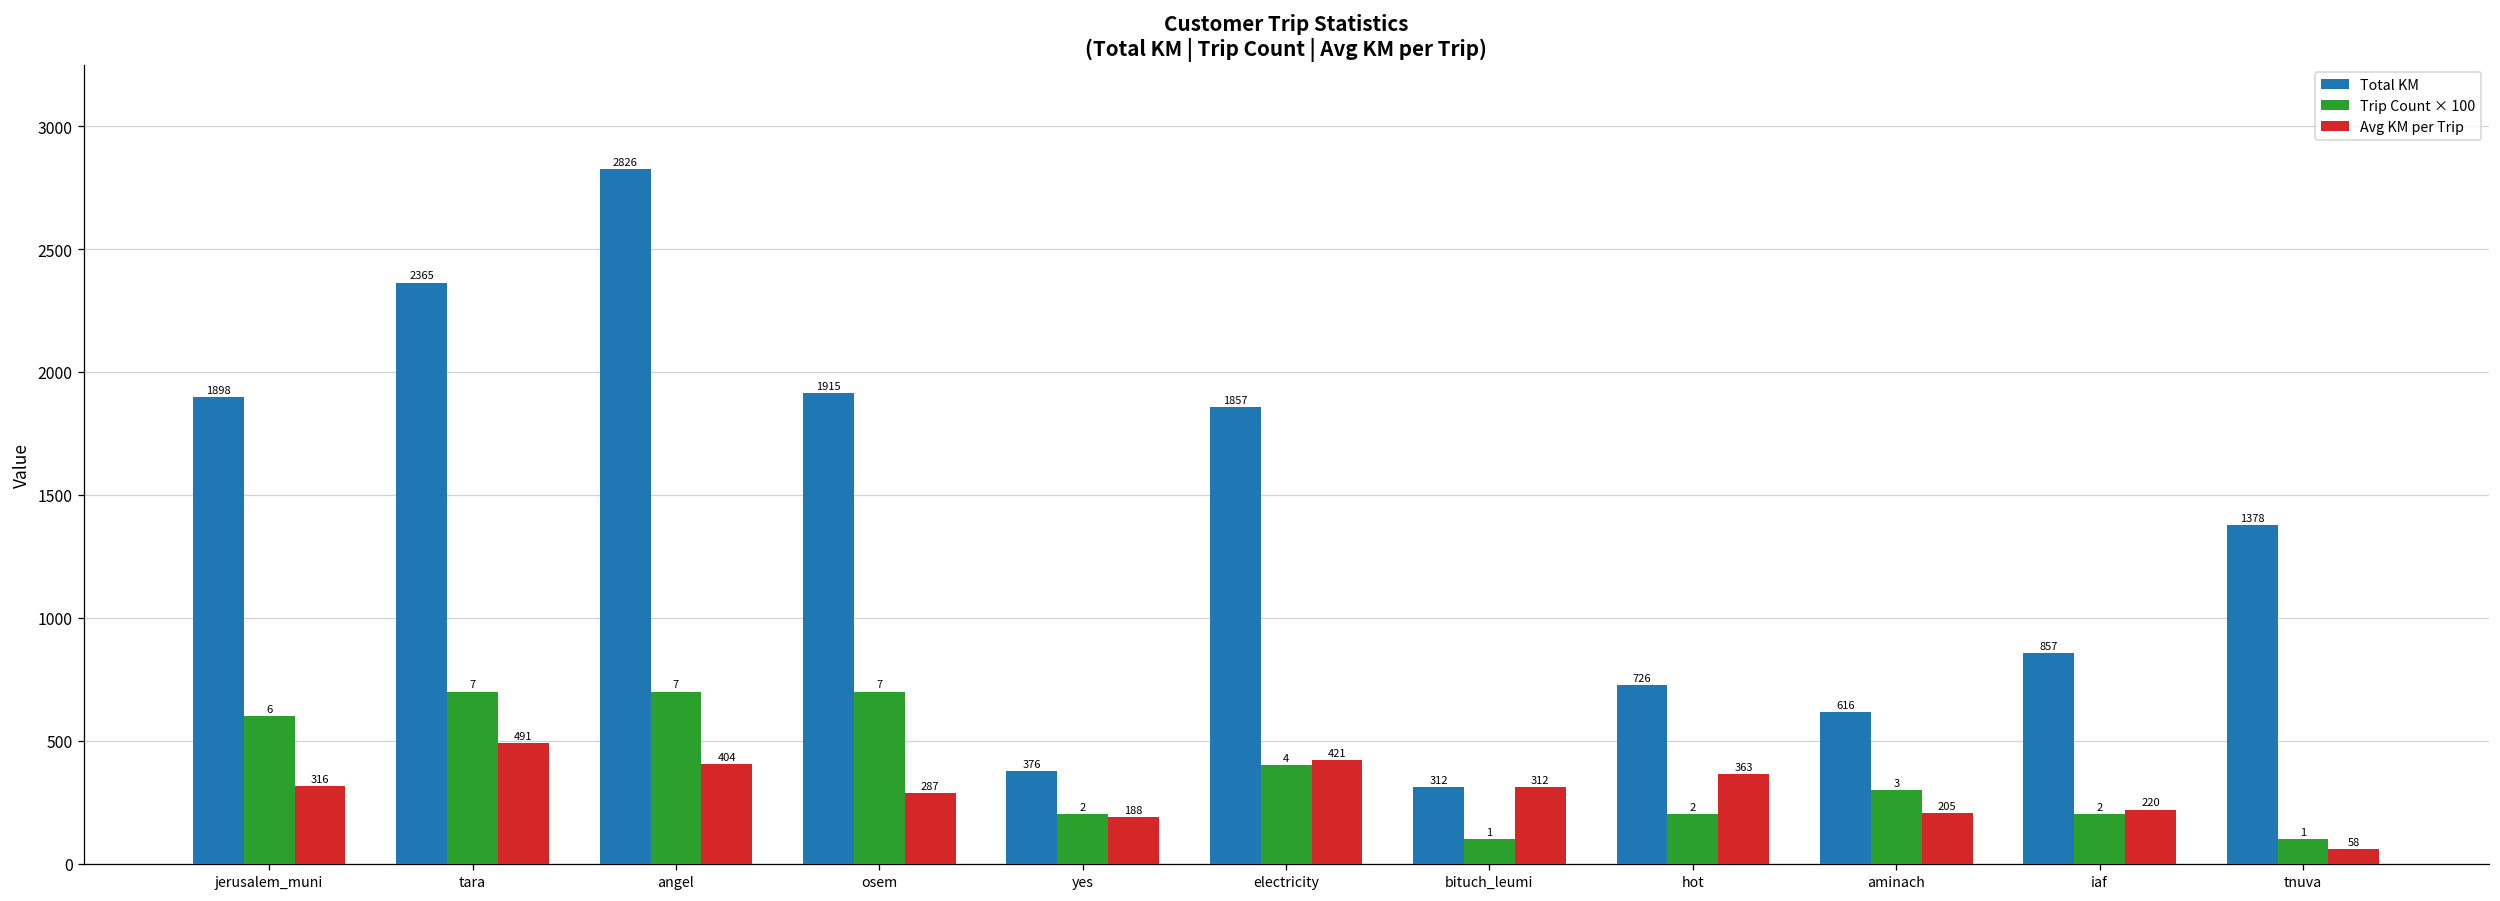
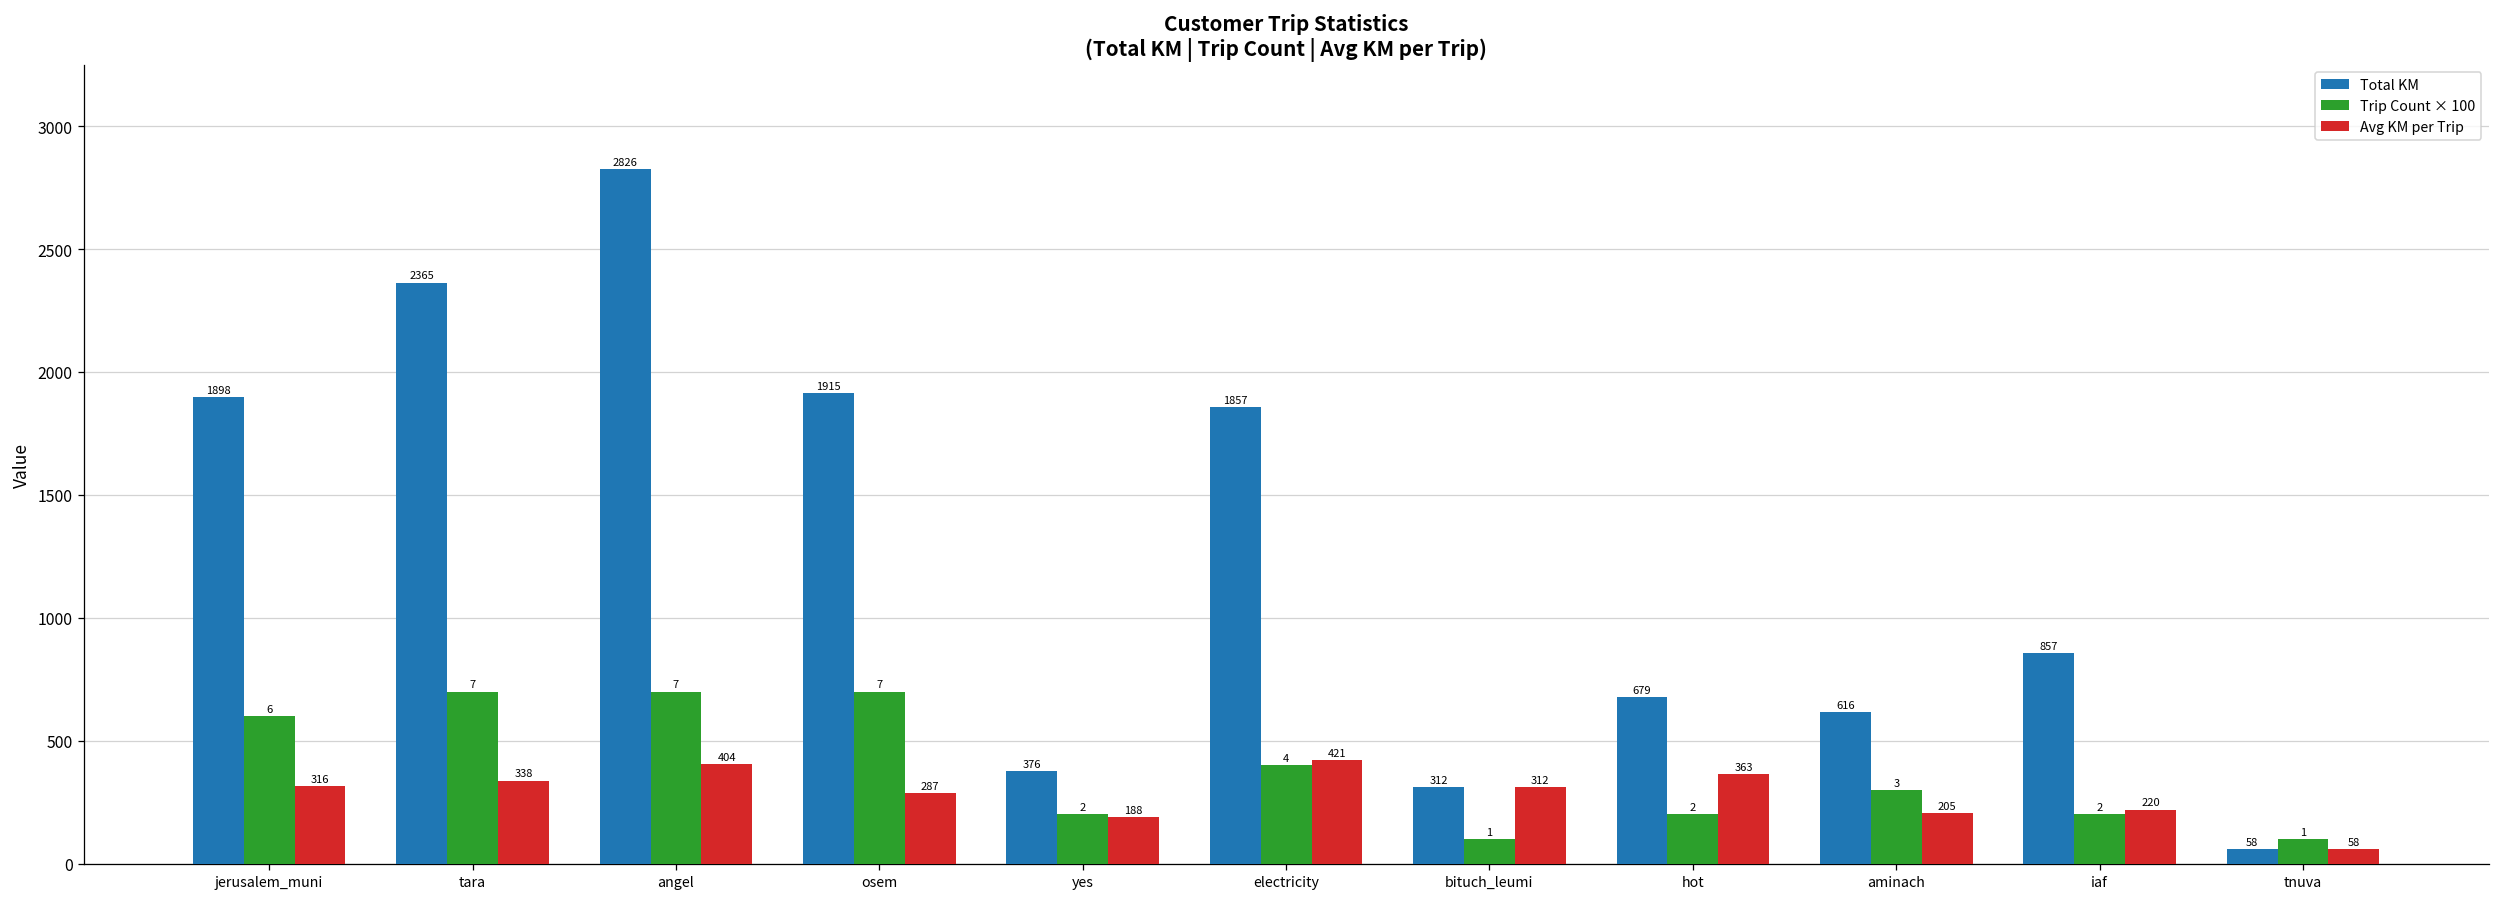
  {
    "Total KM": {
      "jerusalem_muni": 1898,
      "tara": 2365,
      "angel": 2826,
      "osem": 1915,
      "yes": 376,
      "electricity": 1857,
      "bituch_leumi": 312,
-     "hot": 726,
+     "hot": 679,
      "aminach": 616,
      "iaf": 857,
-     "tnuva": 1378
+     "tnuva": 58
    },
    "Avg KM per Trip": {
      "jerusalem_muni": 316,
-     "tara": 491,
+     "tara": 338,
      "angel": 404,
      "osem": 287,
      "yes": 188,
      "electricity": 421,
      "bituch_leumi": 312,
      "hot": 363,
      "aminach": 205,
      "iaf": 220,
      "tnuva": 58
    }
  }
